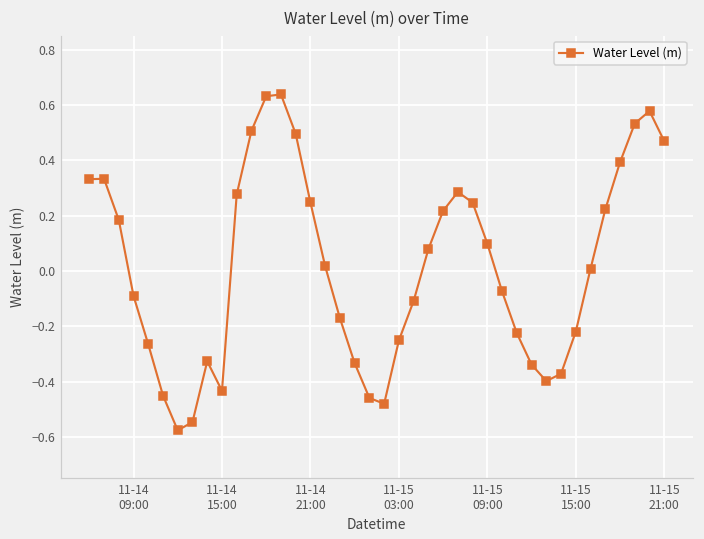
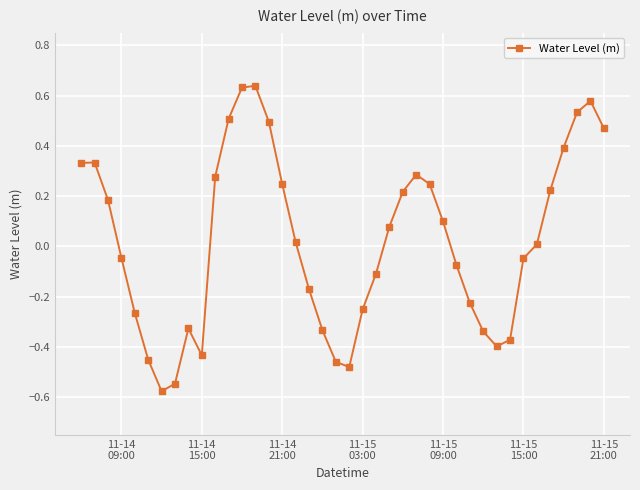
  {
-   "11-14 09:00": -0.09,
+   "11-14 09:00": -0.04,
    "11-14 15:00": -0.43,
    "11-14 21:00": 0.25,
    "11-15 03:00": -0.25,
    "11-15 09:00": 0.10,
-   "11-15 15:00": -0.22,
+   "11-15 15:00": -0.05,
    "11-15 21:00": 0.47
  }
